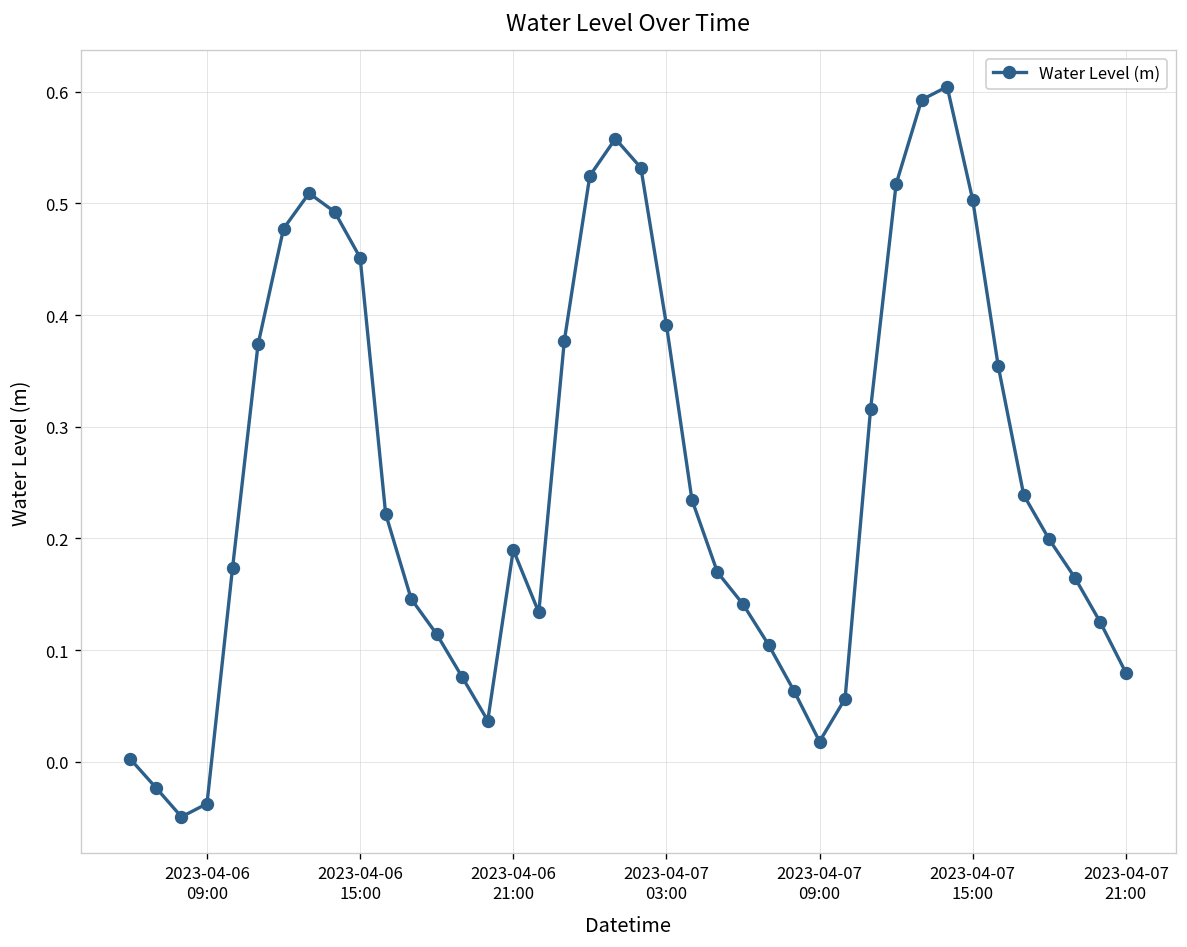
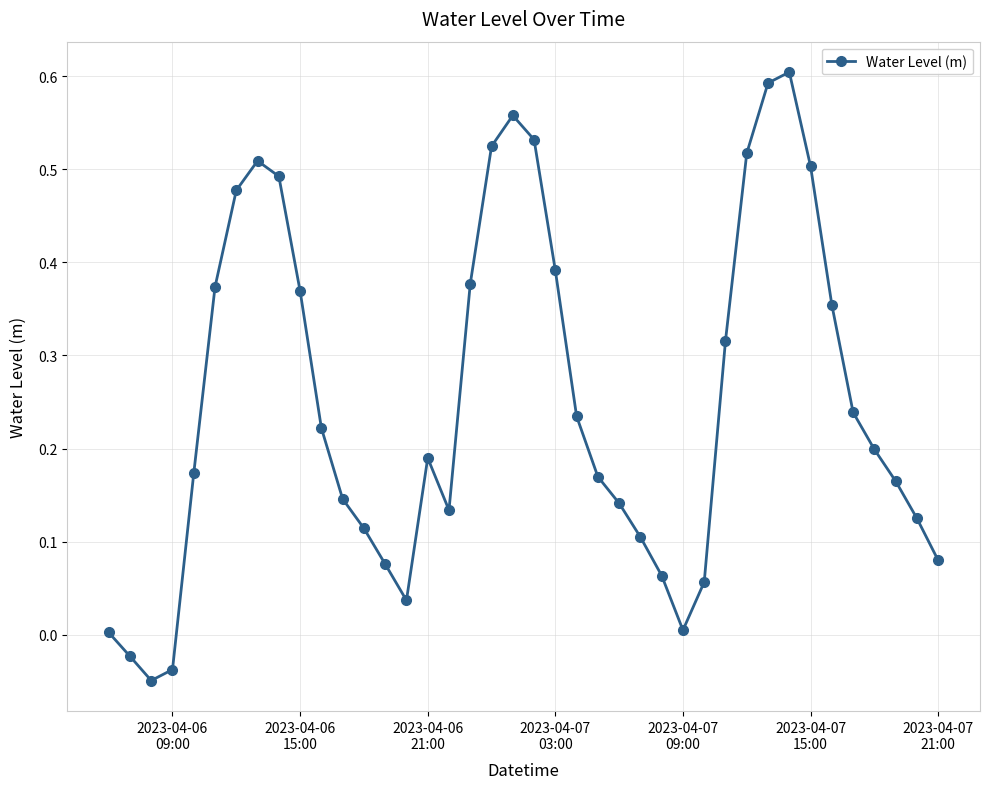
  {
    "2023-04-06 09:00": -0.04,
-   "2023-04-06 15:00": 0.45,
+   "2023-04-06 15:00": 0.37,
    "2023-04-06 21:00": 0.19,
    "2023-04-07 03:00": 0.39,
-   "2023-04-07 09:00": 0.02,
+   "2023-04-07 09:00": 0.01,
    "2023-04-07 15:00": 0.50,
    "2023-04-07 21:00": 0.08
  }
